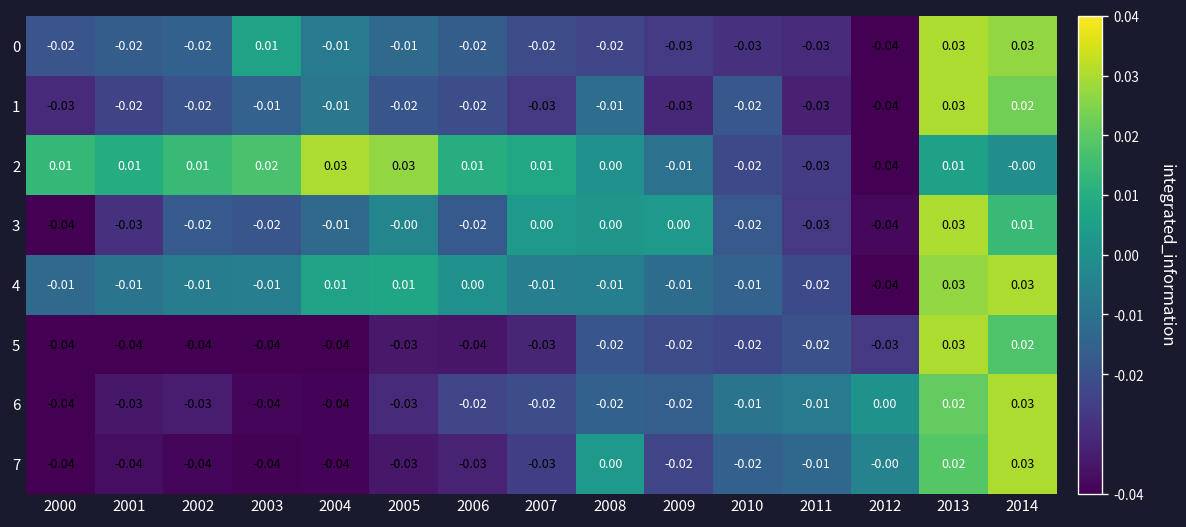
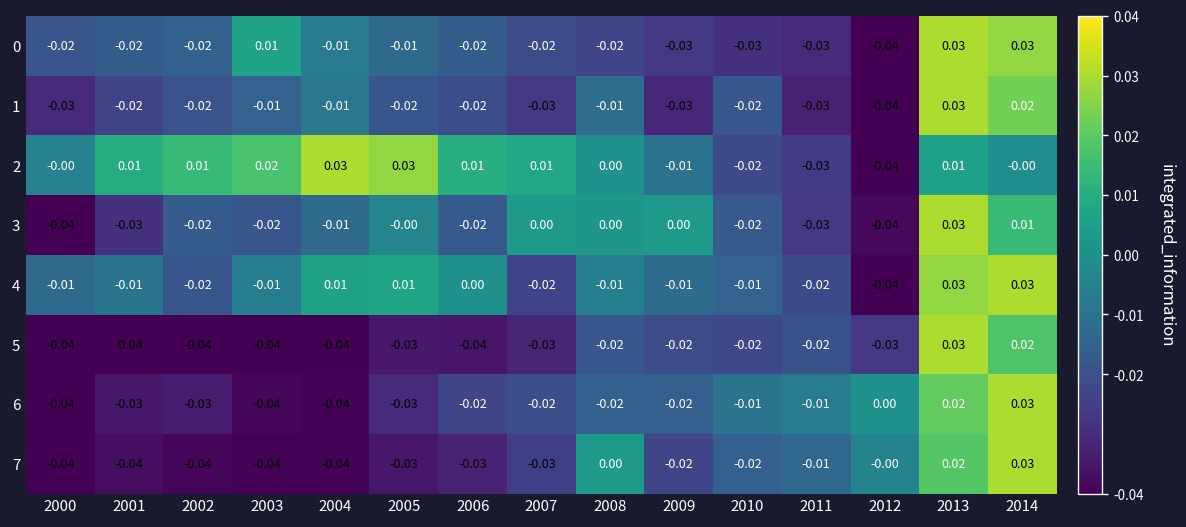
  {
    "0": {
      "2000": -0.02,
      "2001": -0.02,
      "2002": -0.02,
      "2003": 0.01,
      "2004": -0.01,
      "2005": -0.01,
      "2006": -0.02,
      "2007": -0.02,
      "2008": -0.02,
      "2009": -0.03,
      "2010": -0.03,
      "2011": -0.03,
      "2012": -0.04,
      "2013": 0.03,
      "2014": 0.03
    },
    "1": {
      "2000": -0.03,
      "2001": -0.02,
      "2002": -0.02,
      "2003": -0.01,
      "2004": -0.01,
      "2005": -0.02,
      "2006": -0.02,
      "2007": -0.03,
      "2008": -0.01,
      "2009": -0.03,
      "2010": -0.02,
      "2011": -0.03,
      "2012": -0.04,
      "2013": 0.03,
      "2014": 0.02
    },
    "2": {
-     "2000": 0.01,
+     "2000": -0.00,
      "2001": 0.01,
      "2002": 0.01,
      "2003": 0.02,
      "2004": 0.03,
      "2005": 0.03,
      "2006": 0.01,
      "2007": 0.01,
      "2008": 0.00,
      "2009": -0.01,
      "2010": -0.02,
      "2011": -0.03,
      "2012": -0.04,
      "2013": 0.01,
      "2014": -0.00
    },
    "3": {
      "2000": -0.04,
      "2001": -0.03,
      "2002": -0.02,
      "2003": -0.02,
      "2004": -0.01,
      "2005": -0.00,
      "2006": -0.02,
      "2007": 0.00,
      "2008": 0.00,
      "2009": 0.00,
      "2010": -0.02,
      "2011": -0.03,
      "2012": -0.04,
      "2013": 0.03,
      "2014": 0.01
    },
    "4": {
      "2000": -0.01,
      "2001": -0.01,
-     "2002": -0.01,
+     "2002": -0.02,
      "2003": -0.01,
      "2004": 0.01,
      "2005": 0.01,
      "2006": 0.00,
-     "2007": -0.01,
+     "2007": -0.02,
      "2008": -0.01,
      "2009": -0.01,
      "2010": -0.01,
      "2011": -0.02,
      "2012": -0.04,
      "2013": 0.03,
      "2014": 0.03
    },
    "5": {
      "2000": -0.04,
      "2001": -0.04,
      "2002": -0.04,
      "2003": -0.04,
      "2004": -0.04,
      "2005": -0.03,
      "2006": -0.04,
      "2007": -0.03,
      "2008": -0.02,
      "2009": -0.02,
      "2010": -0.02,
      "2011": -0.02,
      "2012": -0.03,
      "2013": 0.03,
      "2014": 0.02
    },
    "6": {
      "2000": -0.04,
      "2001": -0.03,
      "2002": -0.03,
      "2003": -0.04,
      "2004": -0.04,
      "2005": -0.03,
      "2006": -0.02,
      "2007": -0.02,
      "2008": -0.02,
      "2009": -0.02,
      "2010": -0.01,
      "2011": -0.01,
      "2012": 0.00,
      "2013": 0.02,
      "2014": 0.03
    },
    "7": {
      "2000": -0.04,
      "2001": -0.04,
      "2002": -0.04,
      "2003": -0.04,
      "2004": -0.04,
      "2005": -0.03,
      "2006": -0.03,
      "2007": -0.03,
      "2008": 0.00,
      "2009": -0.02,
      "2010": -0.02,
      "2011": -0.01,
      "2012": -0.00,
      "2013": 0.02,
      "2014": 0.03
    }
  }
